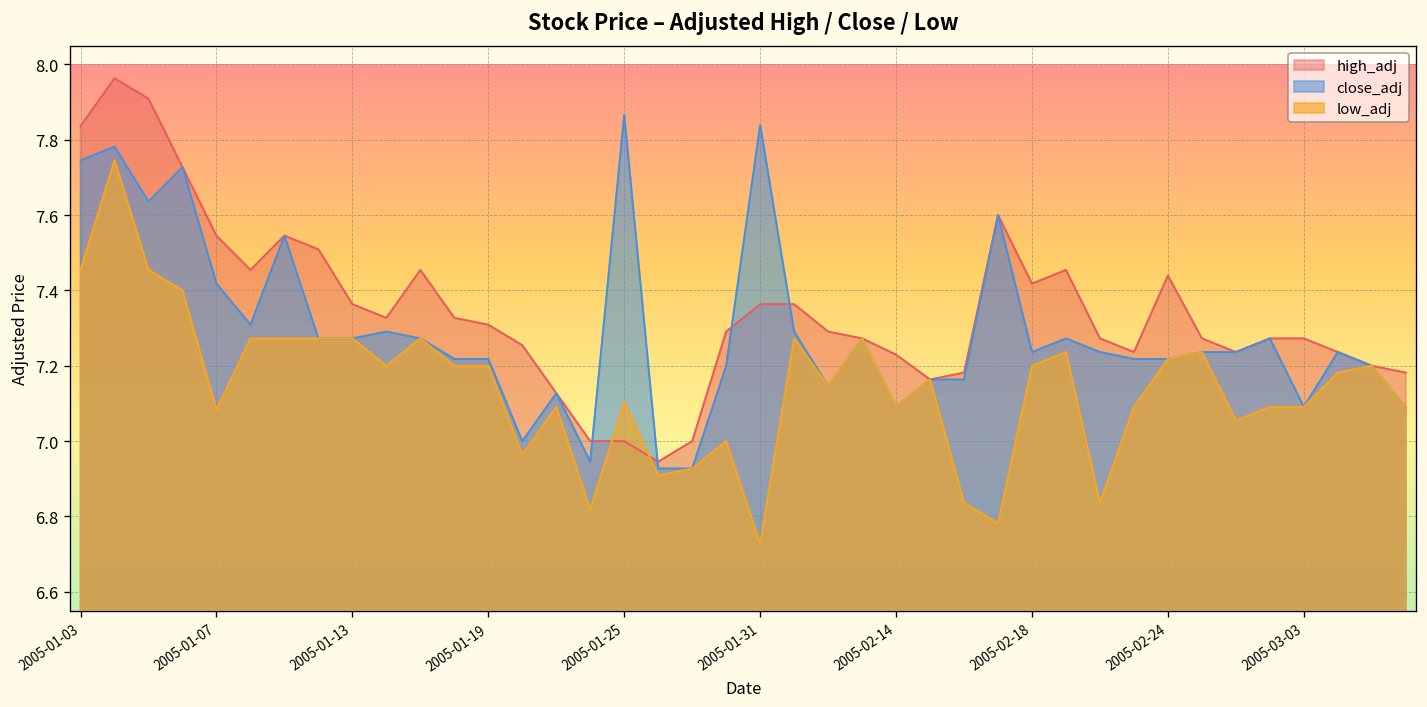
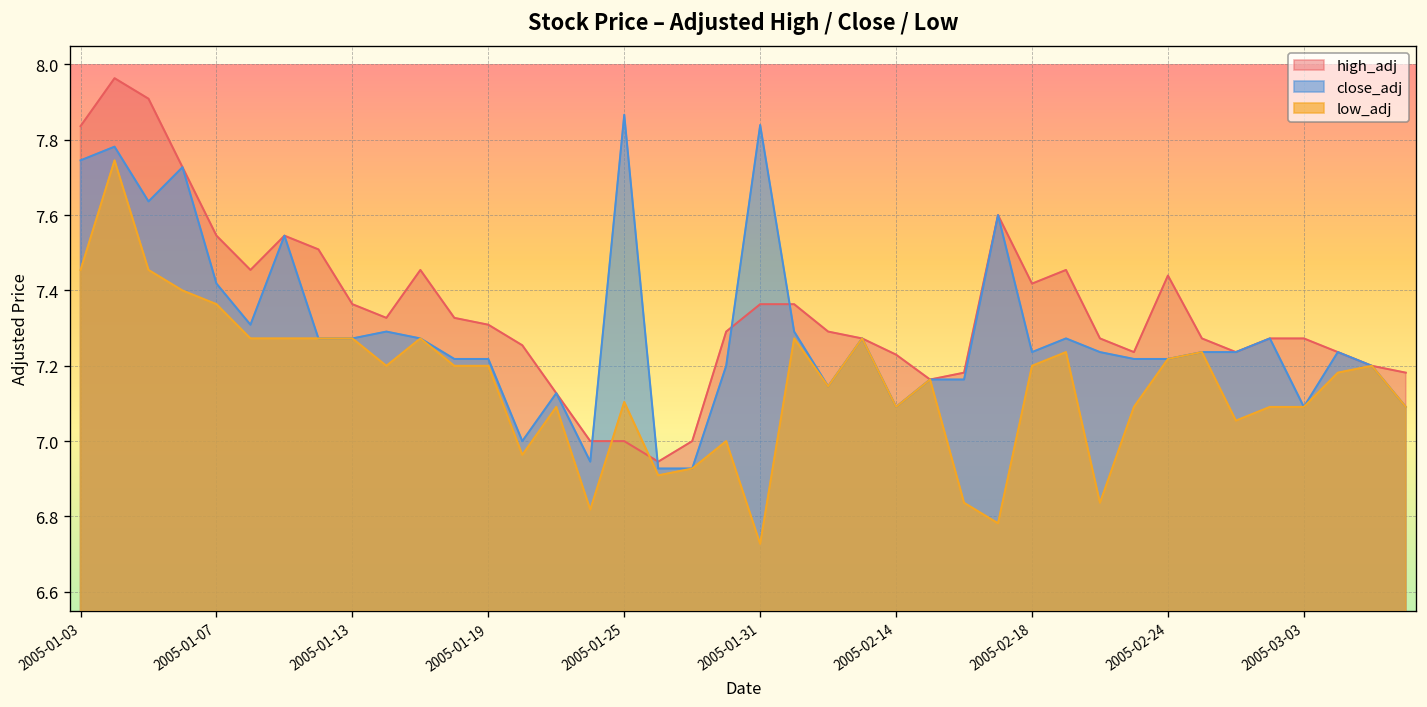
  {
    "high_adj": {
      "2005-01-03": 7.84,
      "2005-01-07": 7.55,
      "2005-01-13": 7.36,
      "2005-01-19": 7.31,
      "2005-01-25": 7.00,
      "2005-01-31": 7.36,
      "2005-02-14": 7.23,
      "2005-02-18": 7.42,
      "2005-02-24": 7.44,
      "2005-03-03": 7.27
    },
    "close_adj": {
      "2005-01-03": 7.75,
      "2005-01-07": 7.42,
      "2005-01-19": 7.22,
      "2005-01-25": 7.87,
      "2005-01-31": 7.84,
      "2005-02-18": 7.24
    },
    "low_adj": {
      "2005-01-03": 7.45,
-     "2005-01-07": 7.08,
+     "2005-01-07": 7.36,
      "2005-01-19": 7.20,
      "2005-01-25": 7.10,
      "2005-01-31": 6.73,
      "2005-02-18": 7.20
    }
  }
